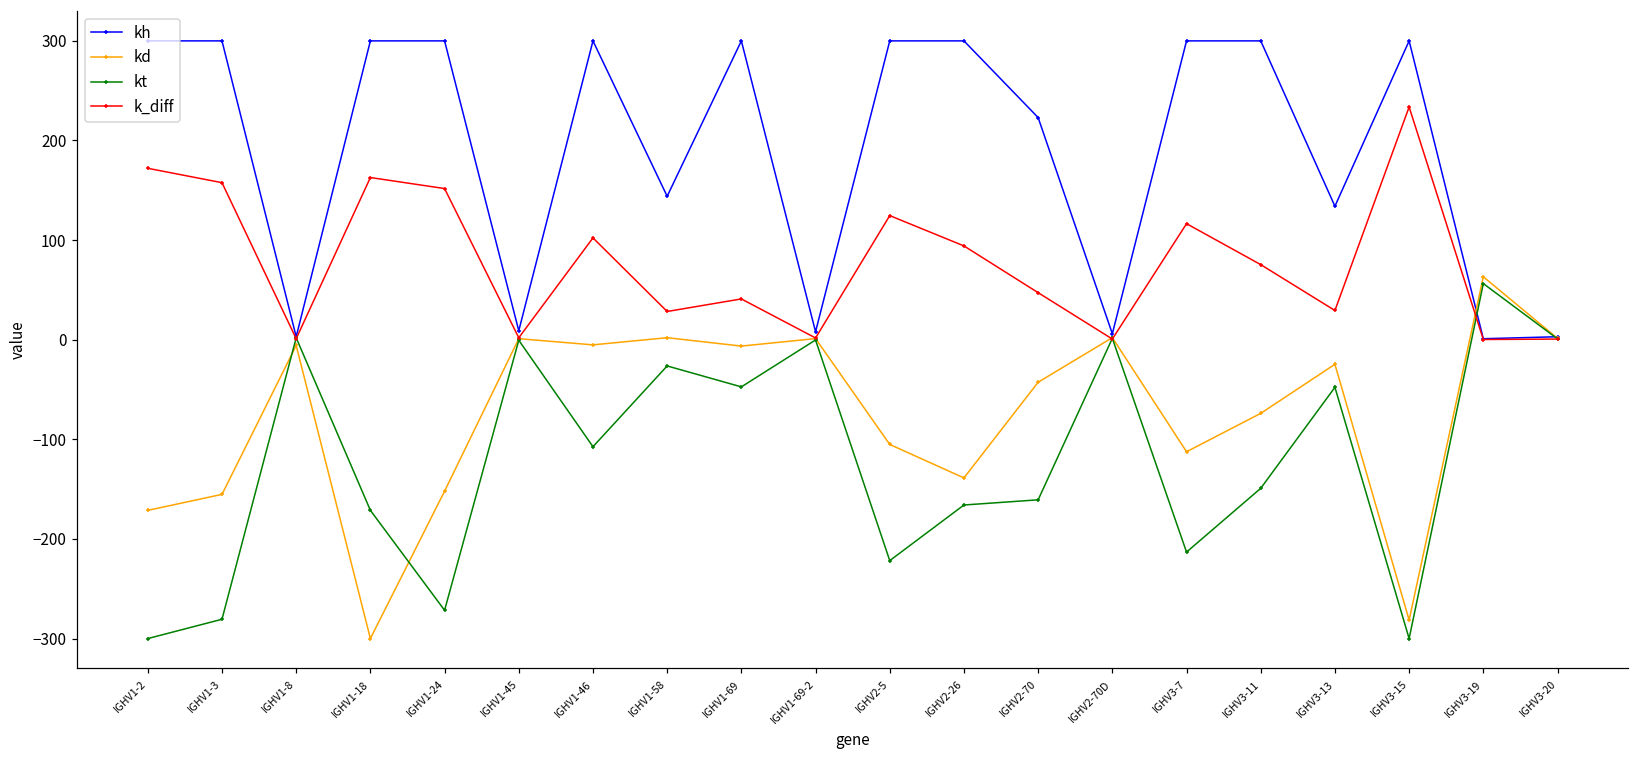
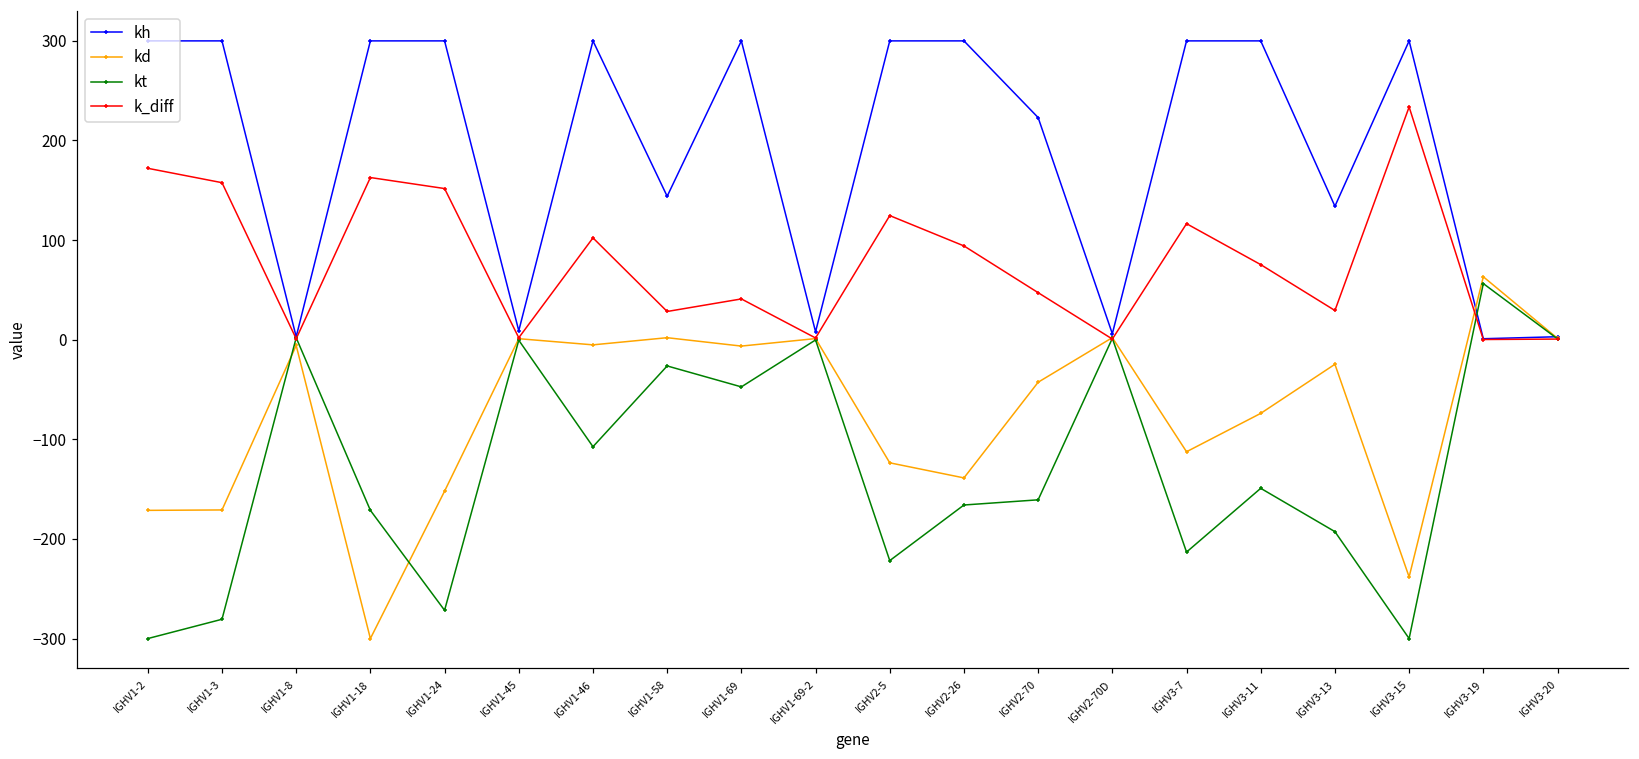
  {
    "kh": {
      "IGHV1-3": 300,
      "IGHV1-18": 300,
      "IGHV1-24": 300,
      "IGHV1-45": 10,
      "IGHV1-46": 300,
      "IGHV1-58": 140,
      "IGHV1-69": 300,
      "IGHV1-69-2": 10,
      "IGHV2-5": 300,
      "IGHV2-26": 300,
      "IGHV2-70": 220,
      "IGHV2-70D": 10,
      "IGHV3-7": 300,
      "IGHV3-11": 300,
      "IGHV3-13": 130,
      "IGHV3-15": 300
    },
    "kd": {
      "IGHV1-2": -170,
-     "IGHV1-3": -160,
+     "IGHV1-3": -170,
      "IGHV1-8": -10,
      "IGHV1-18": -300,
      "IGHV1-24": -150,
      "IGHV1-46": -10,
      "IGHV1-58": 0,
      "IGHV1-69": -10,
-     "IGHV2-5": -110,
+     "IGHV2-5": -120,
      "IGHV2-26": -140,
      "IGHV2-70": -40,
      "IGHV3-7": -110,
      "IGHV3-11": -70,
      "IGHV3-13": -20,
-     "IGHV3-15": -280,
+     "IGHV3-15": -240,
      "IGHV3-19": 60
    },
    "kt": {
      "IGHV1-2": -300,
      "IGHV1-3": -280,
      "IGHV1-18": -170,
      "IGHV1-24": -270,
      "IGHV1-46": -110,
      "IGHV1-58": -30,
      "IGHV1-69": -50,
      "IGHV2-5": -220,
      "IGHV2-26": -170,
      "IGHV2-70": -160,
      "IGHV3-7": -210,
      "IGHV3-11": -150,
-     "IGHV3-13": -50,
+     "IGHV3-13": -190,
      "IGHV3-15": -300,
      "IGHV3-19": 60
    },
    "k_diff": {
      "IGHV1-2": 170,
      "IGHV1-3": 160,
      "IGHV1-18": 160,
      "IGHV1-24": 150,
      "IGHV1-46": 100,
      "IGHV1-58": 30,
      "IGHV1-69": 40,
      "IGHV2-5": 120,
      "IGHV2-26": 90,
      "IGHV2-70": 50,
      "IGHV3-7": 120,
      "IGHV3-11": 80,
      "IGHV3-13": 30,
      "IGHV3-15": 230
    }
  }
